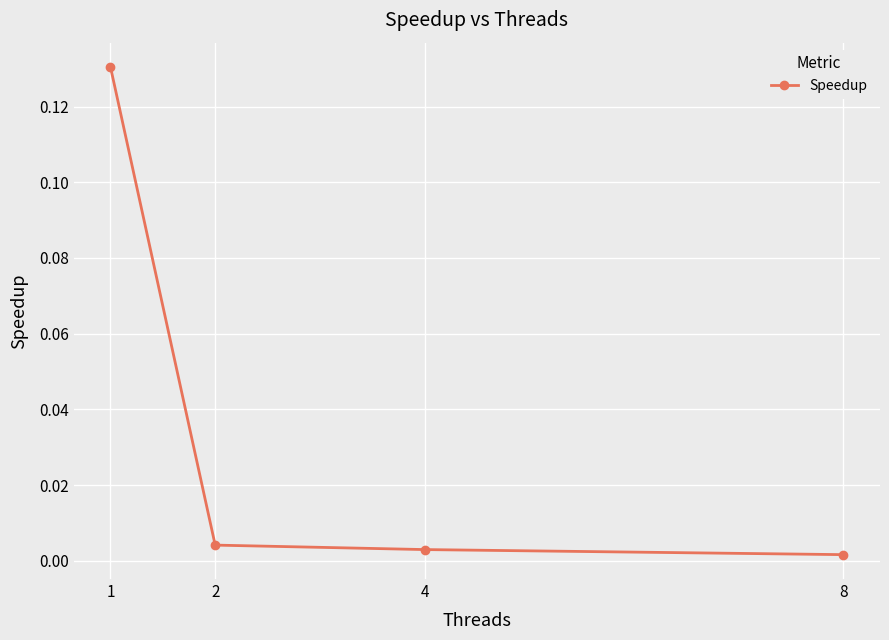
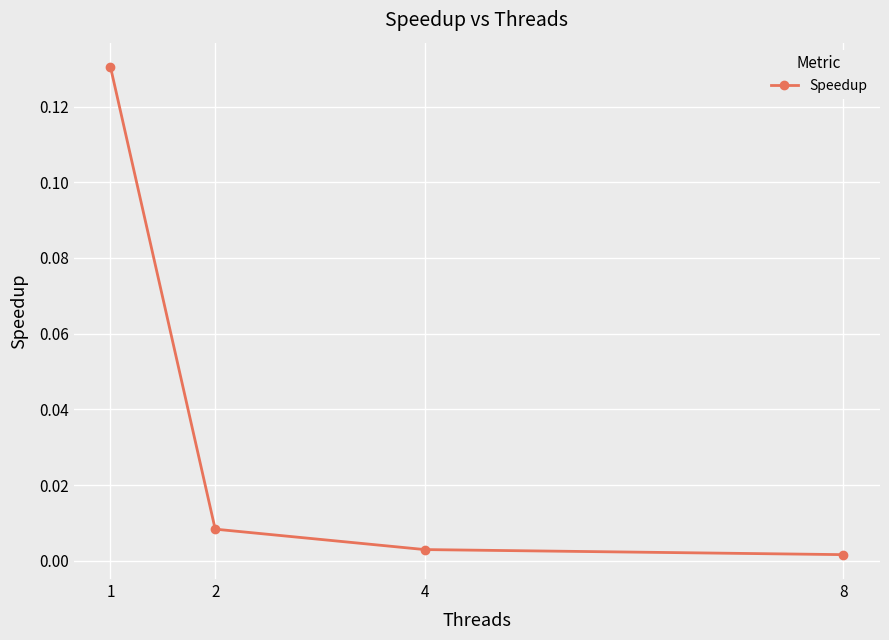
  {
    "1": 0.130,
-   "2": 0.004,
+   "2": 0.008,
    "4": 0.003,
    "8": 0.002
  }
